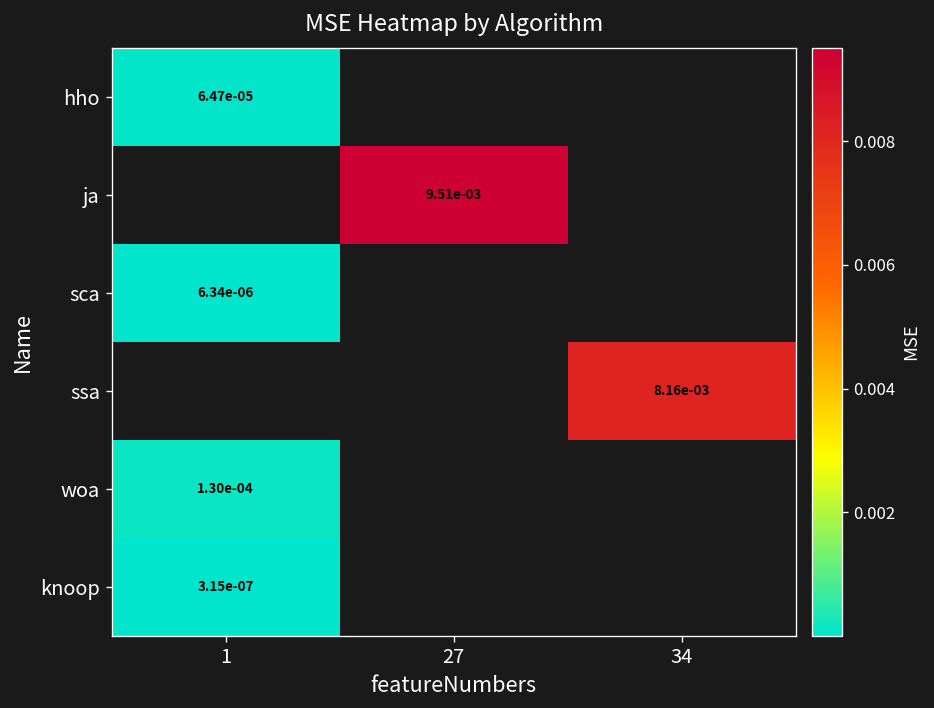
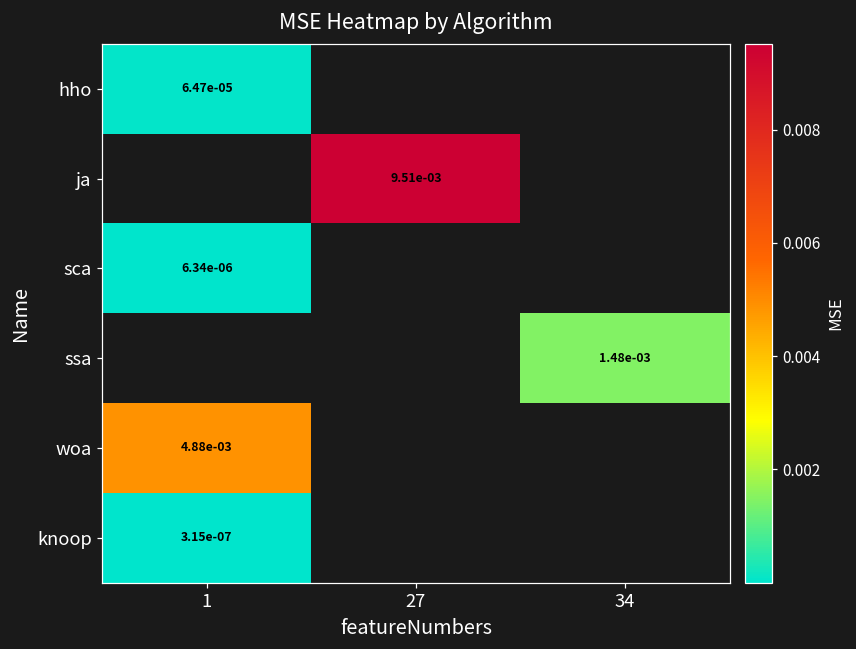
  {
    "hho": {
      "1": "6.47e-05"
    },
    "ja": {
      "27": "9.51e-03"
    },
    "sca": {
      "1": "6.34e-06"
    },
    "ssa": {
-     "34": "8.16e-03"
+     "34": "1.48e-03"
    },
    "woa": {
-     "1": "1.30e-04"
+     "1": "4.88e-03"
    },
    "knoop": {
      "1": "3.15e-07"
    }
  }
